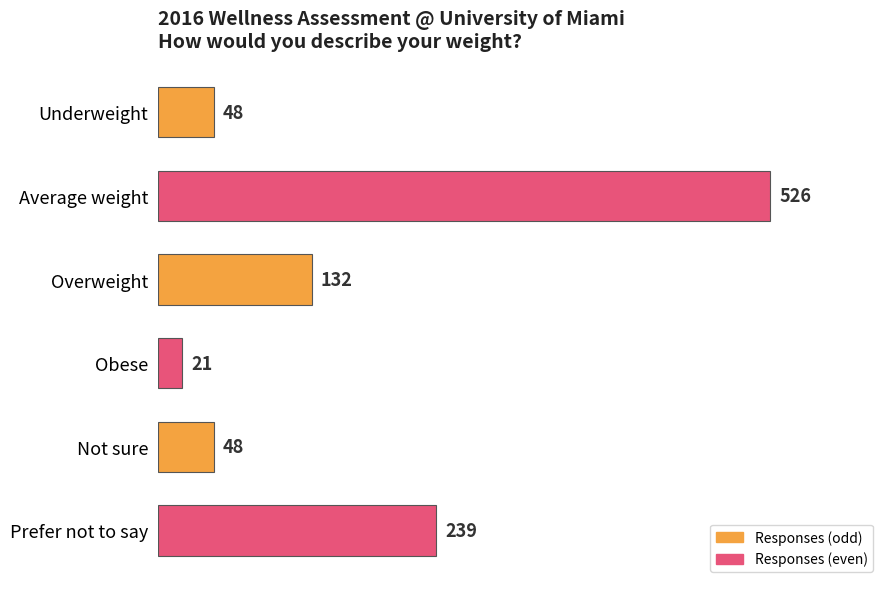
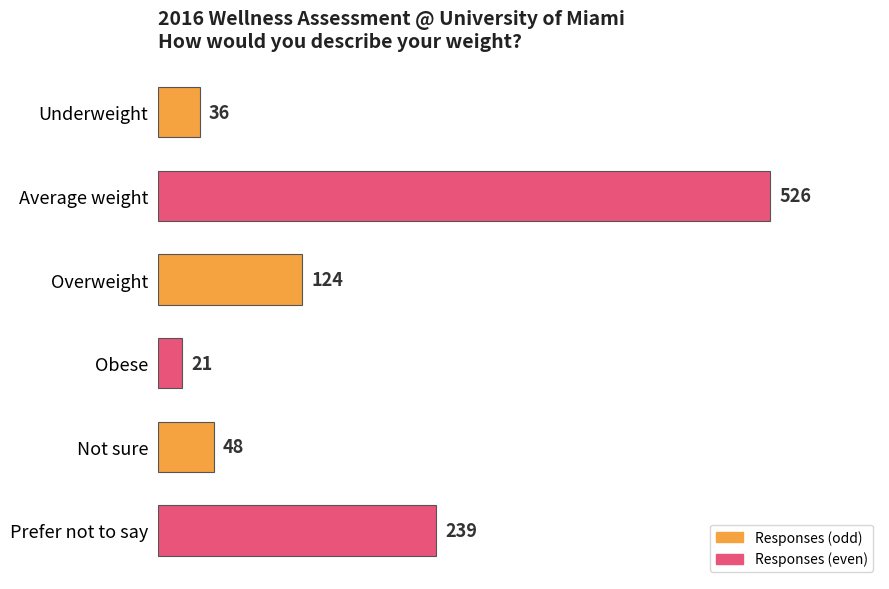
  {
-   "Underweight": 48,
+   "Underweight": 36,
    "Average weight": 526,
-   "Overweight": 132,
+   "Overweight": 124,
    "Obese": 21,
    "Not sure": 48,
    "Prefer not to say": 239
  }
